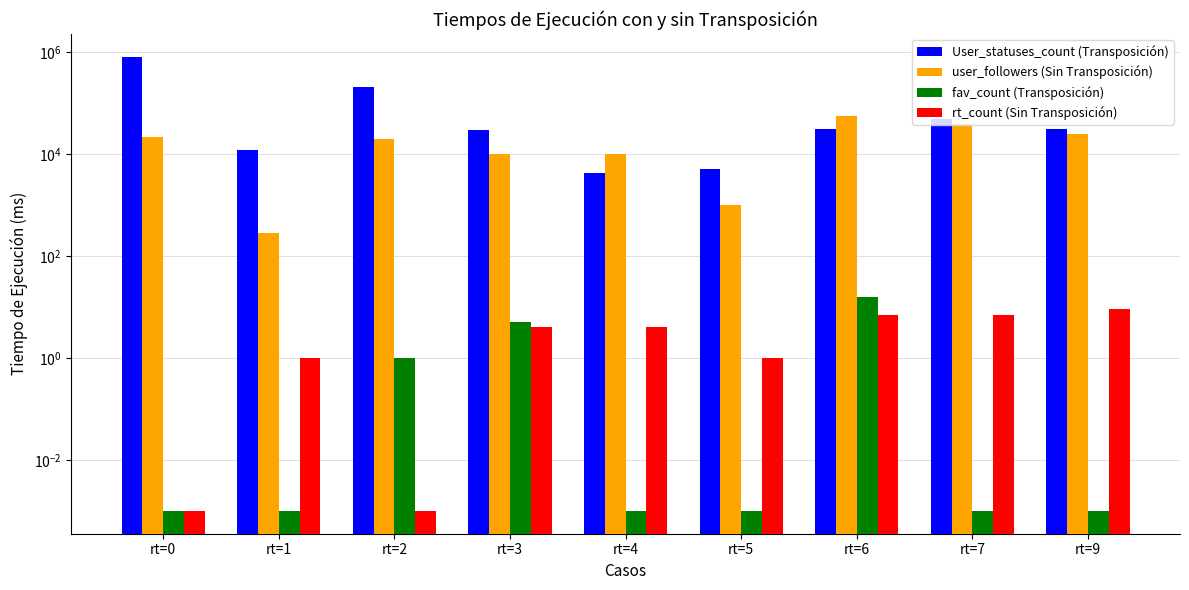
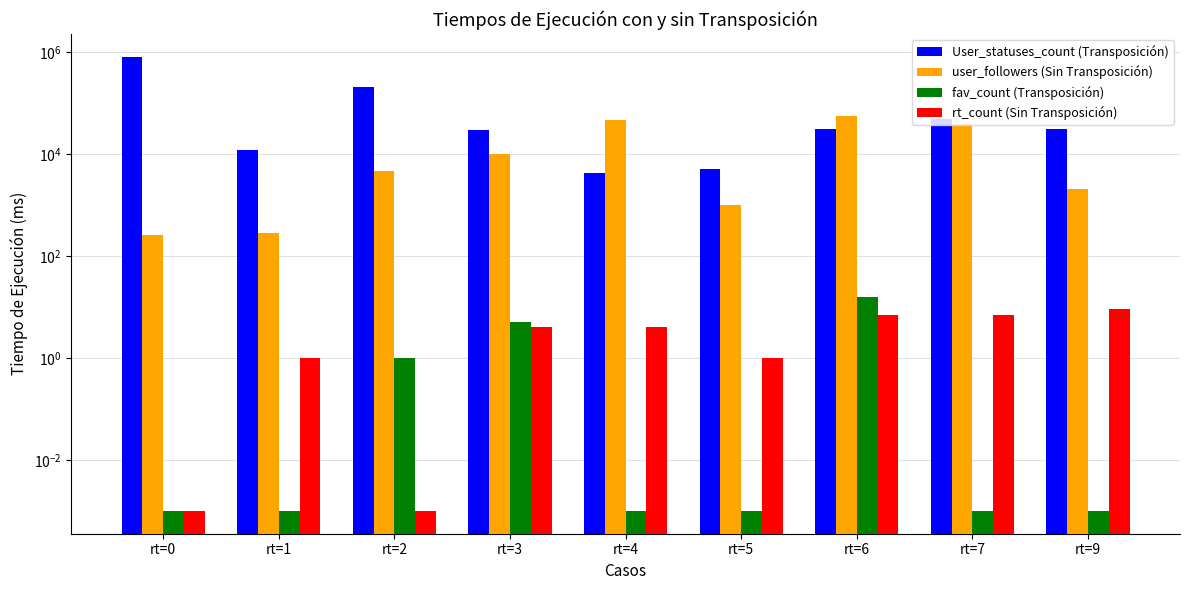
  {
    "User_statuses_count (Transposición)": {
      "rt=0": 800000,
      "rt=1": 12000,
      "rt=2": 210000,
      "rt=3": 30000,
      "rt=4": 4000,
      "rt=5": 5000,
      "rt=6": 30000,
      "rt=9": 30000
    },
    "user_followers (Sin Transposición)": {
-     "rt=0": 21000,
+     "rt=0": 300,
      "rt=1": 300,
-     "rt=2": 20000,
+     "rt=2": 5000,
      "rt=3": 10000,
-     "rt=4": 10000,
+     "rt=4": 50000,
      "rt=5": 1000,
      "rt=6": 60000,
-     "rt=9": 20000
+     "rt=9": 2000
    },
    "fav_count (Transposición)": {
      "rt=0": 0.0010,
      "rt=1": 0.0010,
      "rt=2": 1,
      "rt=3": 5,
      "rt=4": 0.0010,
      "rt=5": 0.0010,
      "rt=6": 16,
      "rt=7": 0.0010,
      "rt=9": 0.0010
    },
    "rt_count (Sin Transposición)": {
      "rt=0": 0.0010,
      "rt=1": 1,
      "rt=2": 0.0010,
      "rt=3": 4,
      "rt=4": 4,
      "rt=5": 1,
      "rt=6": 7,
      "rt=7": 7,
      "rt=9": 9
    }
  }
